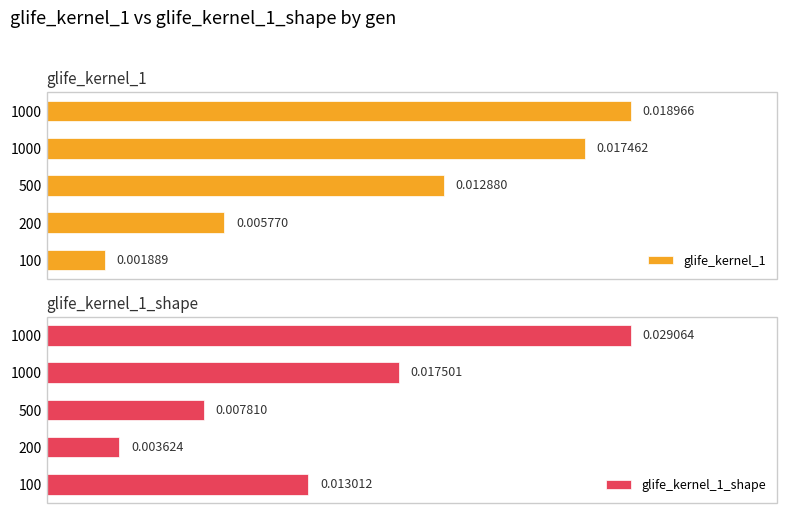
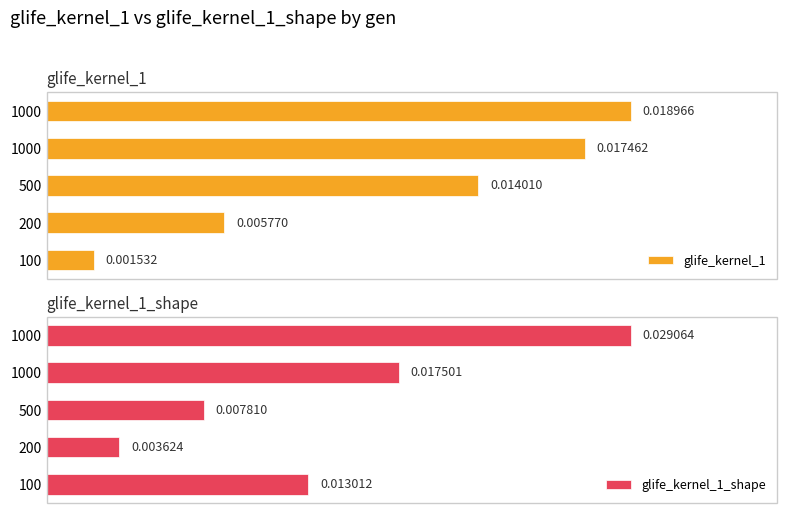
  {
    "glife_kernel_1": {
-     "500": 0.012880,
+     "500": 0.014010,
      "200": 0.005770,
-     "100": 0.001889
+     "100": 0.001532
    },
    "glife_kernel_1_shape": {
      "500": 0.007810,
      "200": 0.003624,
      "100": 0.013012
    }
  }
